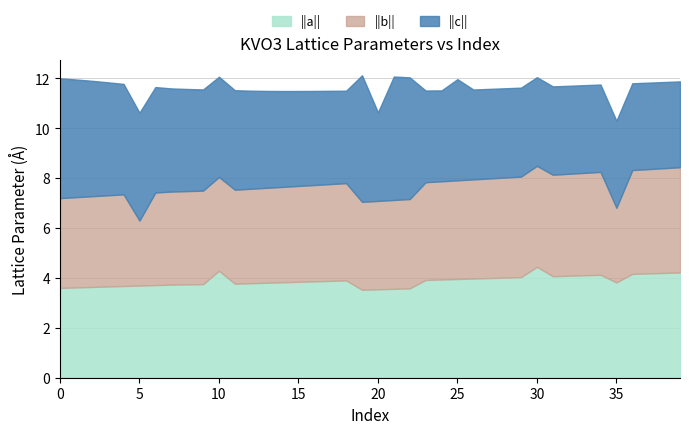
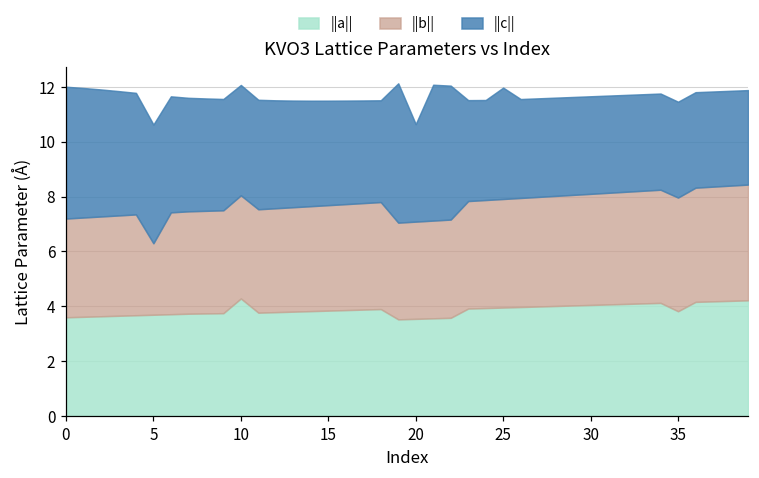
  {
    "||a||": {
      "0": 3.6,
      "5": 3.7,
      "10": 4.3,
      "15": 3.8,
      "20": 3.5,
      "25": 4.0,
-     "30": 4.4,
+     "30": 4.0,
      "35": 3.8
    },
    "||b||": {
      "0": 3.6,
      "5": 2.6,
      "10": 3.8,
      "15": 3.8,
      "20": 3.5,
      "25": 4.0,
      "30": 4.0,
-     "35": 3.0
+     "35": 4.1
    },
    "||c||": {
      "0": 4.8,
      "5": 4.3,
      "10": 4.0,
      "15": 3.8,
      "20": 3.6,
      "25": 4.1,
      "30": 3.6,
      "35": 3.5
    }
  }
